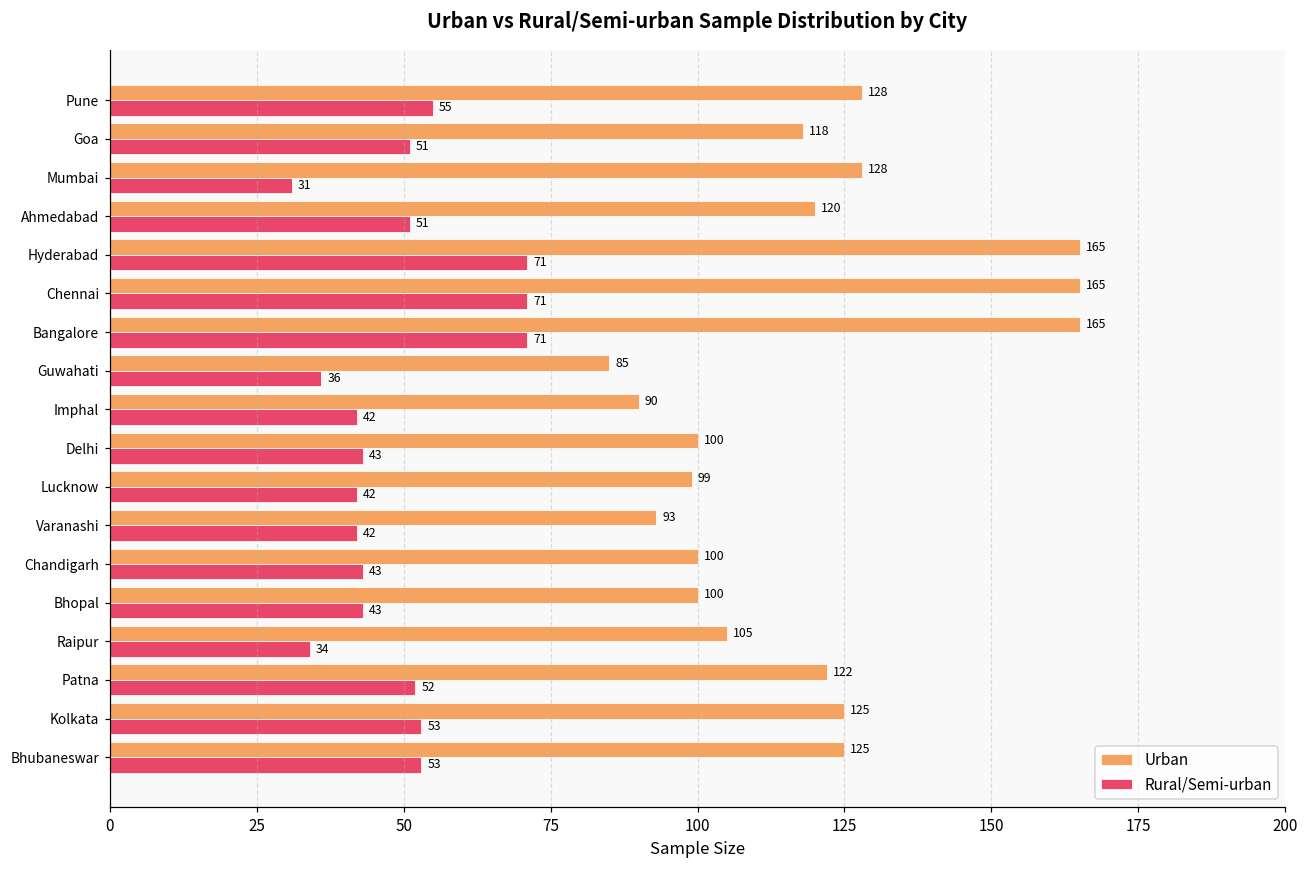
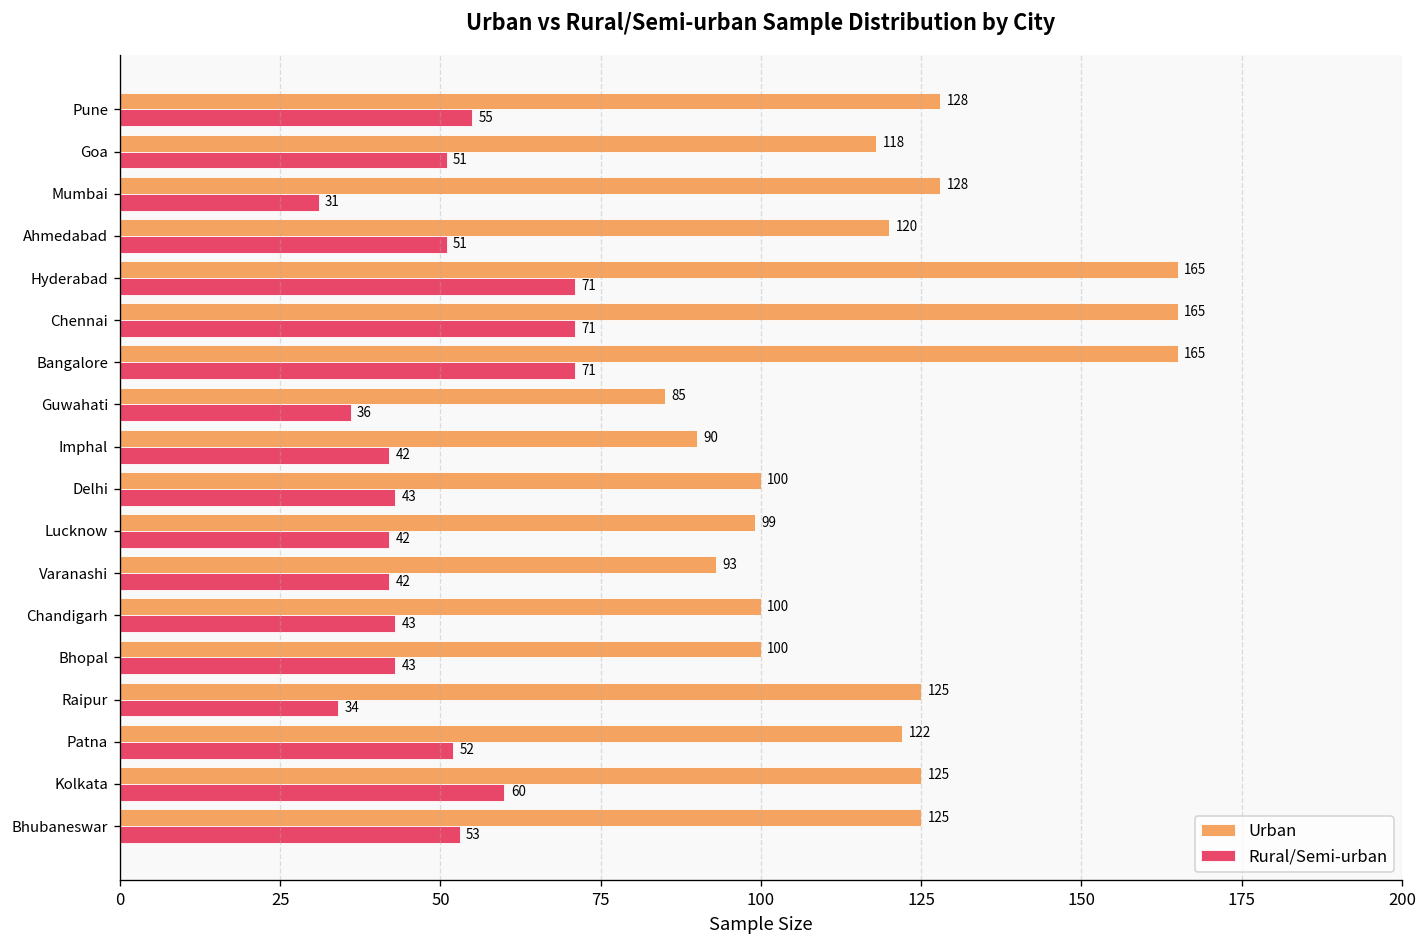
  {
    "Urban": {
      "Pune": 128,
      "Goa": 118,
      "Mumbai": 128,
      "Ahmedabad": 120,
      "Hyderabad": 165,
      "Chennai": 165,
      "Bangalore": 165,
      "Guwahati": 85,
      "Imphal": 90,
      "Delhi": 100,
      "Lucknow": 99,
      "Varanashi": 93,
      "Chandigarh": 100,
      "Bhopal": 100,
-     "Raipur": 105,
+     "Raipur": 125,
      "Patna": 122,
      "Kolkata": 125,
      "Bhubaneswar": 125
    },
    "Rural/Semi-urban": {
      "Pune": 55,
      "Goa": 51,
      "Mumbai": 31,
      "Ahmedabad": 51,
      "Hyderabad": 71,
      "Chennai": 71,
      "Bangalore": 71,
      "Guwahati": 36,
      "Imphal": 42,
      "Delhi": 43,
      "Lucknow": 42,
      "Varanashi": 42,
      "Chandigarh": 43,
      "Bhopal": 43,
      "Raipur": 34,
      "Patna": 52,
-     "Kolkata": 53,
+     "Kolkata": 60,
      "Bhubaneswar": 53
    }
  }
